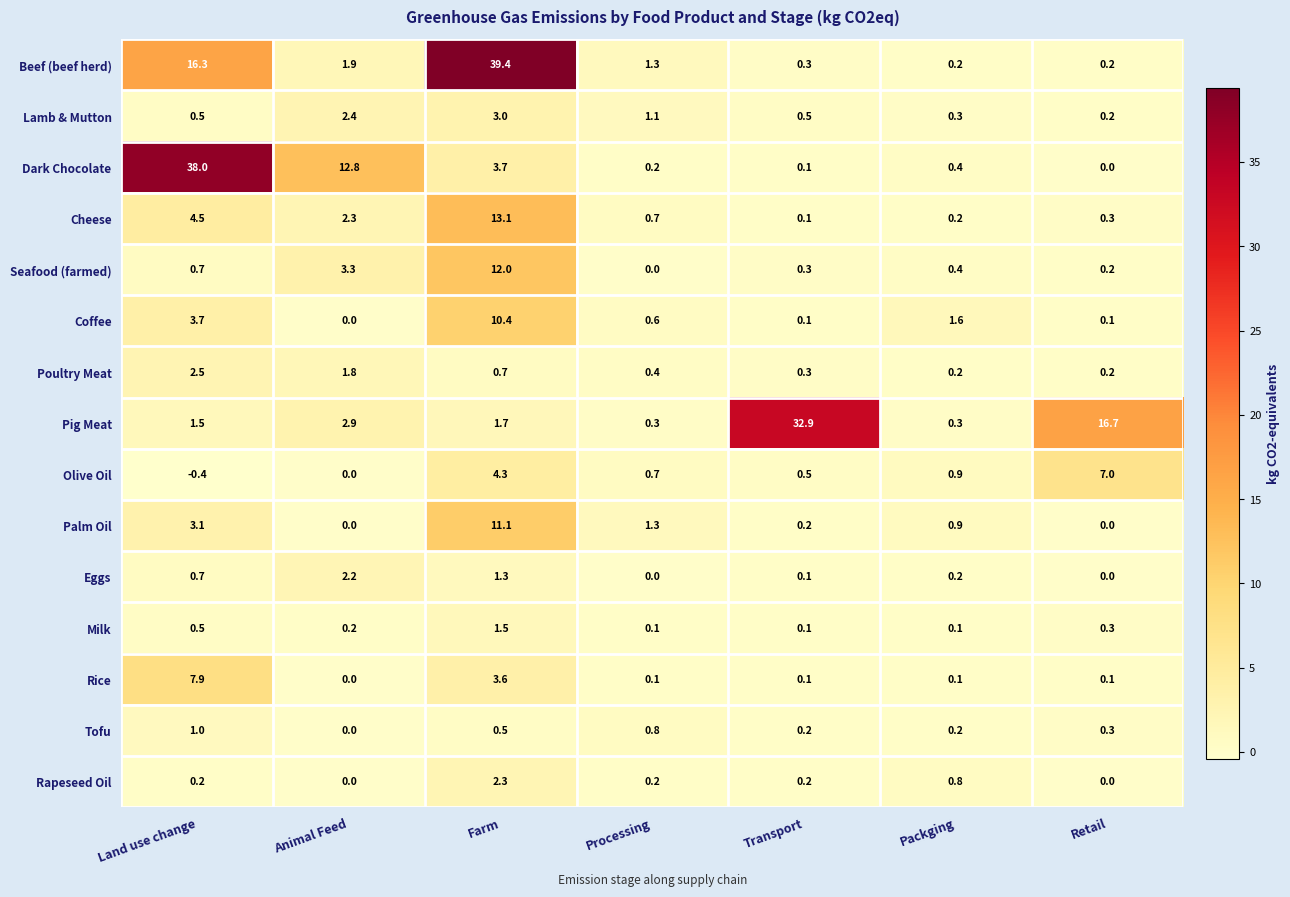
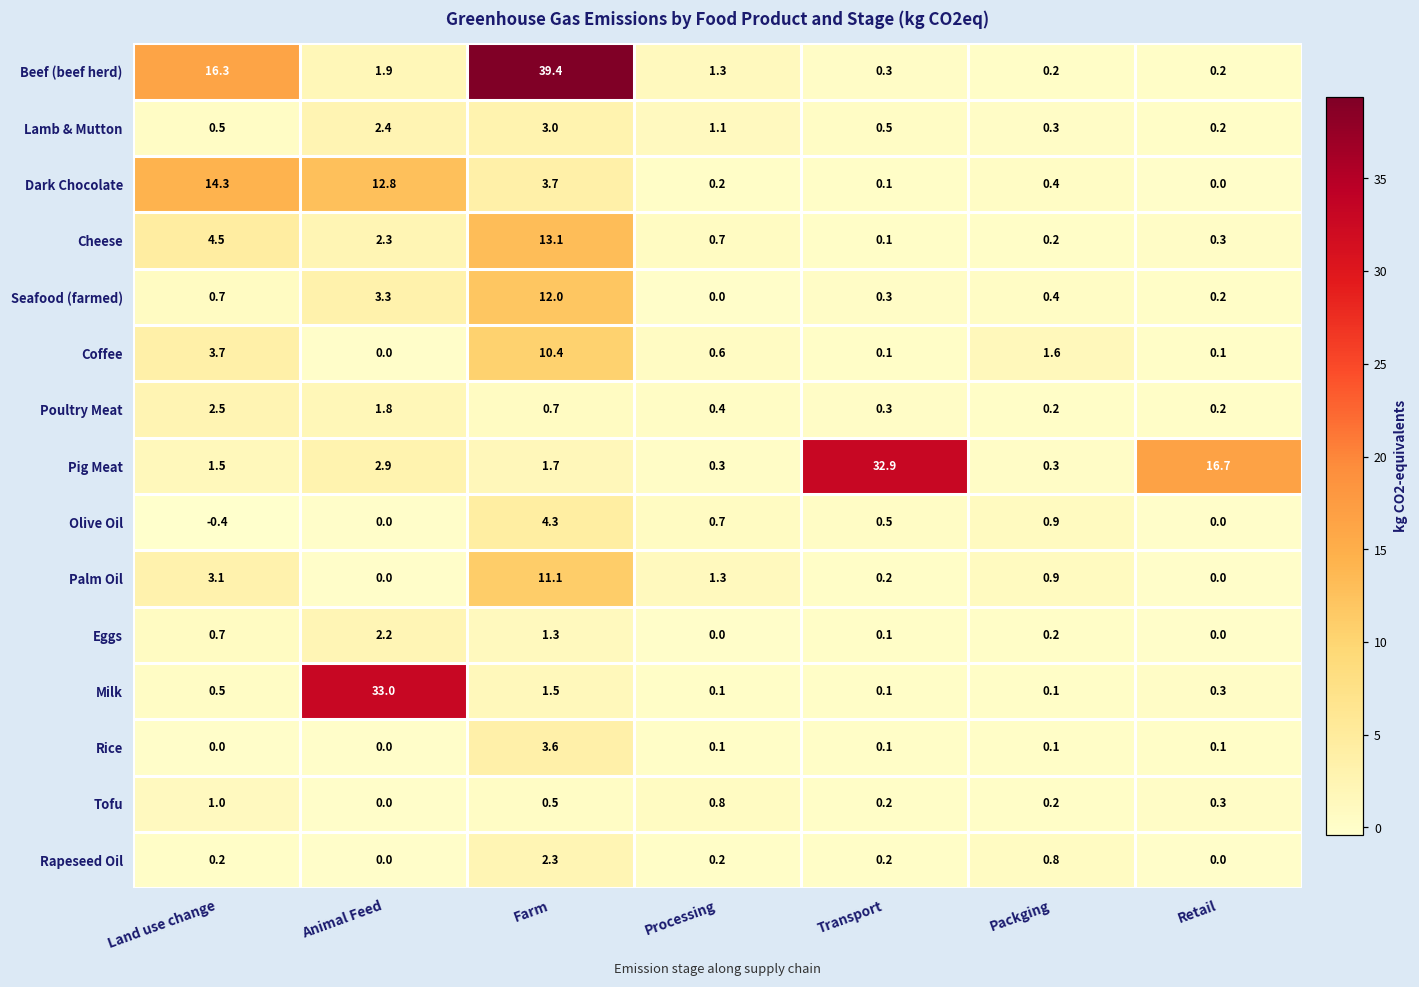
  {
    "Beef (beef herd)": {
      "Land use change": 16.3,
      "Animal Feed": 1.9,
      "Farm": 39.4,
      "Processing": 1.3,
      "Transport": 0.3,
      "Packging": 0.2,
      "Retail": 0.2
    },
    "Lamb & Mutton": {
      "Land use change": 0.5,
      "Animal Feed": 2.4,
      "Farm": 3.0,
      "Processing": 1.1,
      "Transport": 0.5,
      "Packging": 0.3,
      "Retail": 0.2
    },
    "Dark Chocolate": {
-     "Land use change": 38.0,
+     "Land use change": 14.3,
      "Animal Feed": 12.8,
      "Farm": 3.7,
      "Processing": 0.2,
      "Transport": 0.1,
      "Packging": 0.4,
      "Retail": 0.0
    },
    "Cheese": {
      "Land use change": 4.5,
      "Animal Feed": 2.3,
      "Farm": 13.1,
      "Processing": 0.7,
      "Transport": 0.1,
      "Packging": 0.2,
      "Retail": 0.3
    },
    "Seafood (farmed)": {
      "Land use change": 0.7,
      "Animal Feed": 3.3,
      "Farm": 12.0,
      "Processing": 0.0,
      "Transport": 0.3,
      "Packging": 0.4,
      "Retail": 0.2
    },
    "Coffee": {
      "Land use change": 3.7,
      "Animal Feed": 0.0,
      "Farm": 10.4,
      "Processing": 0.6,
      "Transport": 0.1,
      "Packging": 1.6,
      "Retail": 0.1
    },
    "Poultry Meat": {
      "Land use change": 2.5,
      "Animal Feed": 1.8,
      "Farm": 0.7,
      "Processing": 0.4,
      "Transport": 0.3,
      "Packging": 0.2,
      "Retail": 0.2
    },
    "Pig Meat": {
      "Land use change": 1.5,
      "Animal Feed": 2.9,
      "Farm": 1.7,
      "Processing": 0.3,
      "Transport": 32.9,
      "Packging": 0.3,
      "Retail": 16.7
    },
    "Olive Oil": {
      "Land use change": -0.4,
      "Animal Feed": 0.0,
      "Farm": 4.3,
      "Processing": 0.7,
      "Transport": 0.5,
      "Packging": 0.9,
-     "Retail": 7.0
+     "Retail": 0.0
    },
    "Palm Oil": {
      "Land use change": 3.1,
      "Animal Feed": 0.0,
      "Farm": 11.1,
      "Processing": 1.3,
      "Transport": 0.2,
      "Packging": 0.9,
      "Retail": 0.0
    },
    "Eggs": {
      "Land use change": 0.7,
      "Animal Feed": 2.2,
      "Farm": 1.3,
      "Processing": 0.0,
      "Transport": 0.1,
      "Packging": 0.2,
      "Retail": 0.0
    },
    "Milk": {
      "Land use change": 0.5,
-     "Animal Feed": 0.2,
+     "Animal Feed": 33.0,
      "Farm": 1.5,
      "Processing": 0.1,
      "Transport": 0.1,
      "Packging": 0.1,
      "Retail": 0.3
    },
    "Rice": {
-     "Land use change": 7.9,
+     "Land use change": 0.0,
      "Animal Feed": 0.0,
      "Farm": 3.6,
      "Processing": 0.1,
      "Transport": 0.1,
      "Packging": 0.1,
      "Retail": 0.1
    },
    "Tofu": {
      "Land use change": 1.0,
      "Animal Feed": 0.0,
      "Farm": 0.5,
      "Processing": 0.8,
      "Transport": 0.2,
      "Packging": 0.2,
      "Retail": 0.3
    },
    "Rapeseed Oil": {
      "Land use change": 0.2,
      "Animal Feed": 0.0,
      "Farm": 2.3,
      "Processing": 0.2,
      "Transport": 0.2,
      "Packging": 0.8,
      "Retail": 0.0
    }
  }
